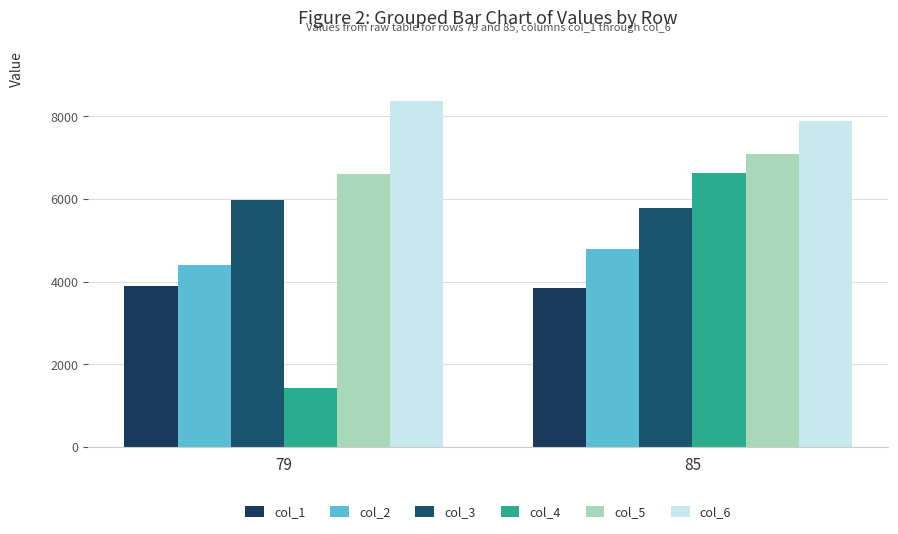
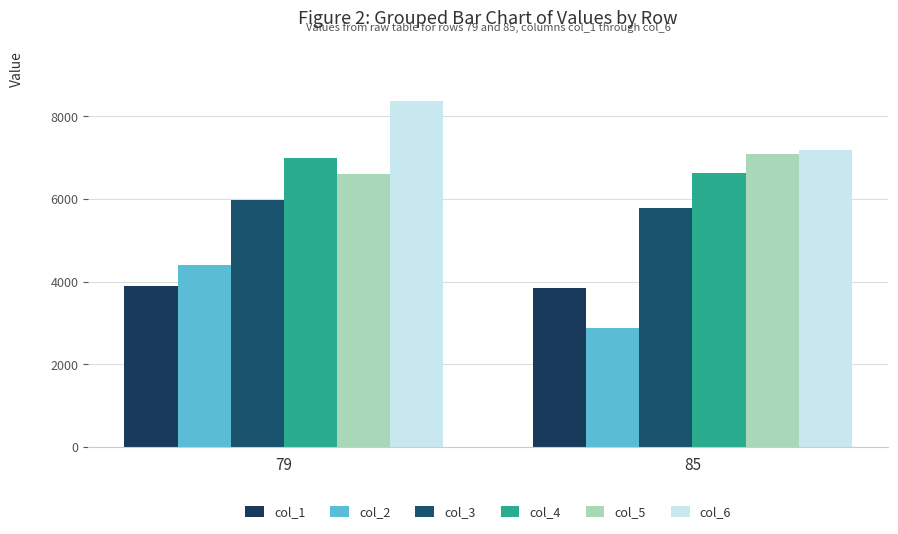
  {
    "col_2": {
      "79": 4400,
-     "85": 4800
+     "85": 2900
    },
    "col_4": {
-     "79": 1400,
+     "79": 7000,
      "85": 6600
    },
    "col_5": {
      "79": 6600,
      "85": 7100
    },
    "col_6": {
      "79": 8400,
-     "85": 7900
+     "85": 7200
    }
  }
